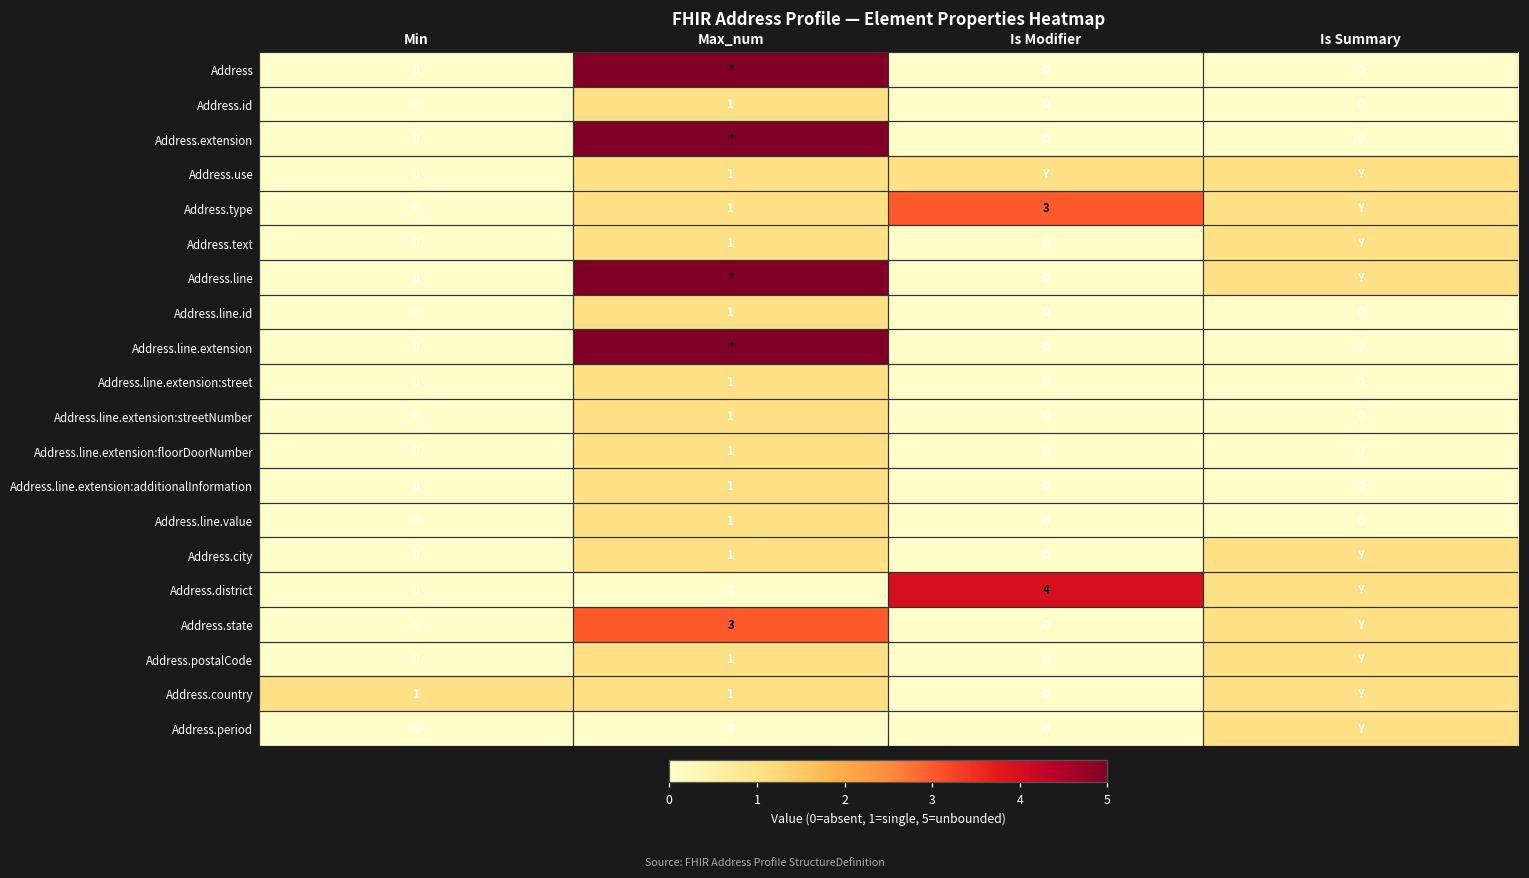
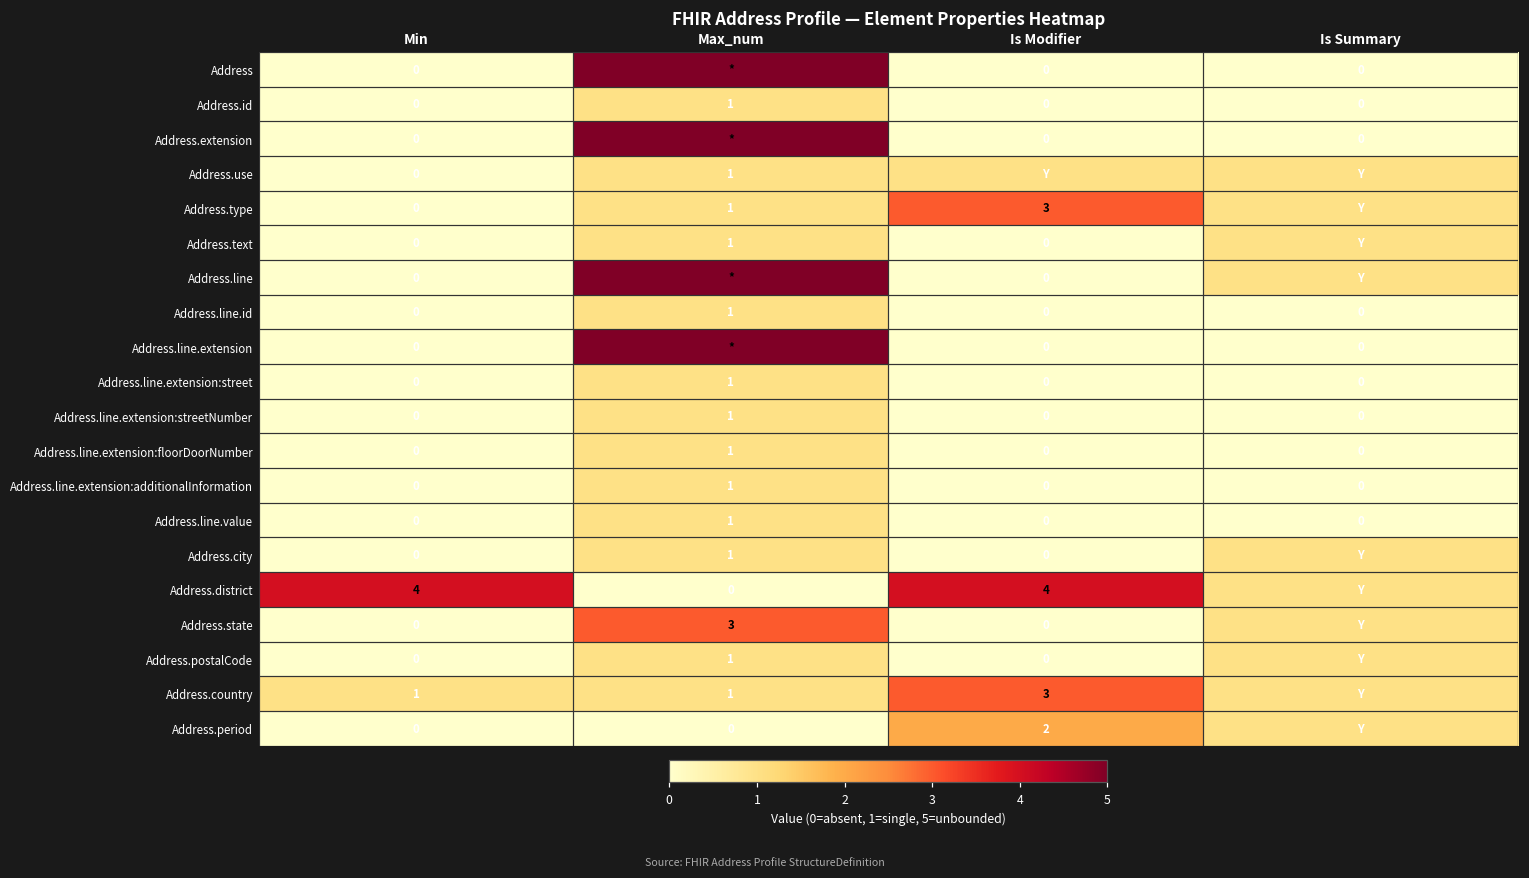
  {
    "Address": {
      "Min": 0,
      "Is Modifier": 0,
      "Is Summary": 0
    },
    "Address.id": {
      "Min": 0,
      "Max_num": 1,
      "Is Modifier": 0,
      "Is Summary": 0
    },
    "Address.extension": {
      "Min": 0,
      "Is Modifier": 0,
      "Is Summary": 0
    },
    "Address.use": {
      "Min": 0,
      "Max_num": 1
    },
    "Address.type": {
      "Min": 0,
      "Max_num": 1,
      "Is Modifier": 3
    },
    "Address.text": {
      "Min": 0,
      "Max_num": 1,
      "Is Modifier": 0
    },
    "Address.line": {
      "Min": 0,
      "Is Modifier": 0
    },
    "Address.line.id": {
      "Min": 0,
      "Max_num": 1,
      "Is Modifier": 0,
      "Is Summary": 0
    },
    "Address.line.extension": {
      "Min": 0,
      "Is Modifier": 0,
      "Is Summary": 0
    },
    "Address.line.extension:street": {
      "Min": 0,
      "Max_num": 1,
      "Is Modifier": 0,
      "Is Summary": 0
    },
    "Address.line.extension:streetNumber": {
      "Min": 0,
      "Max_num": 1,
      "Is Modifier": 0,
      "Is Summary": 0
    },
    "Address.line.extension:floorDoorNumber": {
      "Min": 0,
      "Max_num": 1,
      "Is Modifier": 0,
      "Is Summary": 0
    },
    "Address.line.extension:additionalInformation": {
      "Min": 0,
      "Max_num": 1,
      "Is Modifier": 0,
      "Is Summary": 0
    },
    "Address.line.value": {
      "Min": 0,
      "Max_num": 1,
      "Is Modifier": 0,
      "Is Summary": 0
    },
    "Address.city": {
      "Min": 0,
      "Max_num": 1,
      "Is Modifier": 0
    },
    "Address.district": {
-     "Min": 0,
+     "Min": 4,
      "Max_num": 0,
      "Is Modifier": 4
    },
    "Address.state": {
      "Min": 0,
      "Max_num": 3,
      "Is Modifier": 0
    },
    "Address.postalCode": {
      "Min": 0,
      "Max_num": 1,
      "Is Modifier": 0
    },
    "Address.country": {
      "Min": 1,
      "Max_num": 1,
-     "Is Modifier": 0
+     "Is Modifier": 3
    },
    "Address.period": {
      "Min": 0,
      "Max_num": 0,
-     "Is Modifier": 0
+     "Is Modifier": 2
    }
  }
